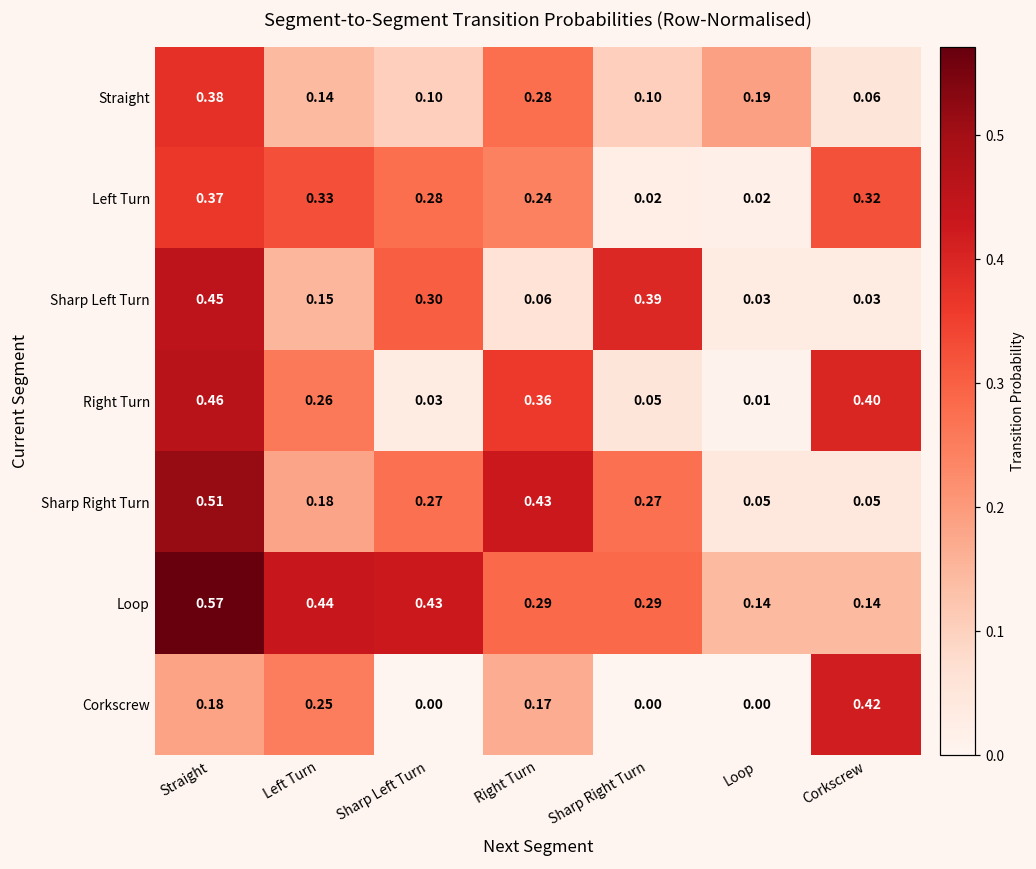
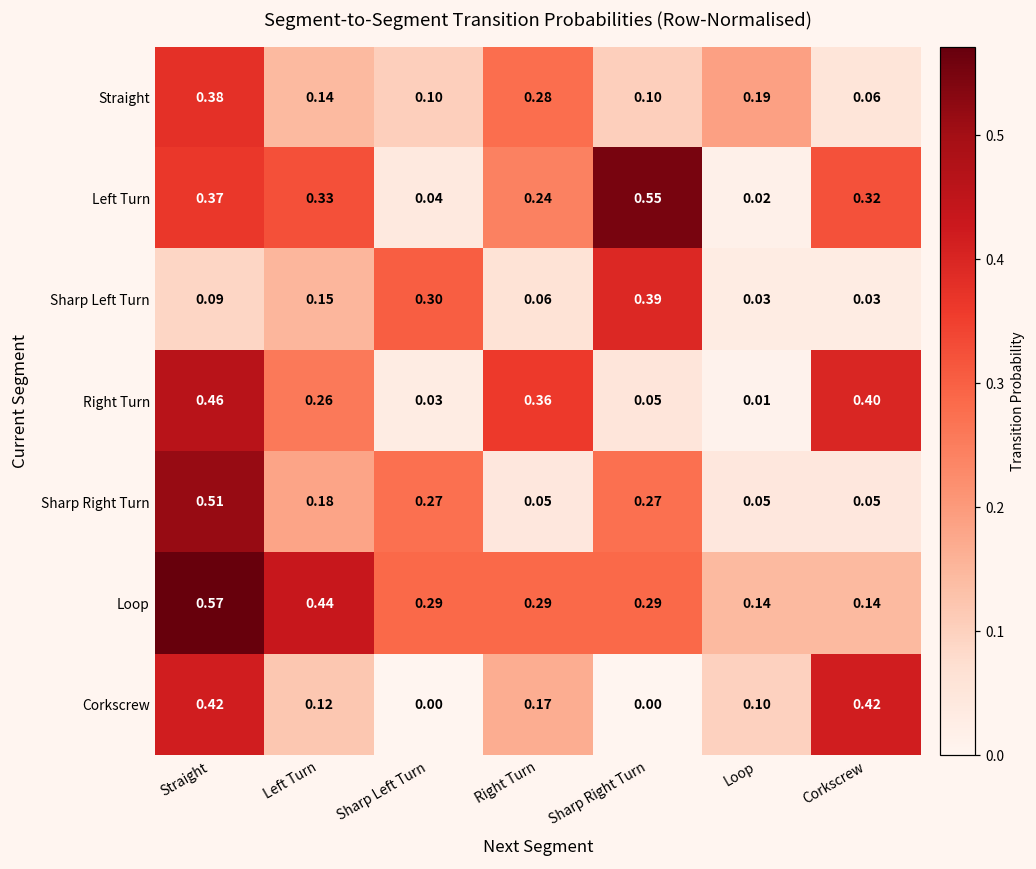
  {
    "Straight": {
      "Straight": 0.38,
      "Left Turn": 0.14,
      "Sharp Left Turn": 0.10,
      "Right Turn": 0.28,
      "Sharp Right Turn": 0.10,
      "Loop": 0.19,
      "Corkscrew": 0.06
    },
    "Left Turn": {
      "Straight": 0.37,
      "Left Turn": 0.33,
-     "Sharp Left Turn": 0.28,
+     "Sharp Left Turn": 0.04,
      "Right Turn": 0.24,
-     "Sharp Right Turn": 0.02,
+     "Sharp Right Turn": 0.55,
      "Loop": 0.02,
      "Corkscrew": 0.32
    },
    "Sharp Left Turn": {
-     "Straight": 0.45,
+     "Straight": 0.09,
      "Left Turn": 0.15,
      "Sharp Left Turn": 0.30,
      "Right Turn": 0.06,
      "Sharp Right Turn": 0.39,
      "Loop": 0.03,
      "Corkscrew": 0.03
    },
    "Right Turn": {
      "Straight": 0.46,
      "Left Turn": 0.26,
      "Sharp Left Turn": 0.03,
      "Right Turn": 0.36,
      "Sharp Right Turn": 0.05,
      "Loop": 0.01,
      "Corkscrew": 0.40
    },
    "Sharp Right Turn": {
      "Straight": 0.51,
      "Left Turn": 0.18,
      "Sharp Left Turn": 0.27,
-     "Right Turn": 0.43,
+     "Right Turn": 0.05,
      "Sharp Right Turn": 0.27,
      "Loop": 0.05,
      "Corkscrew": 0.05
    },
    "Loop": {
      "Straight": 0.57,
      "Left Turn": 0.44,
-     "Sharp Left Turn": 0.43,
+     "Sharp Left Turn": 0.29,
      "Right Turn": 0.29,
      "Sharp Right Turn": 0.29,
      "Loop": 0.14,
      "Corkscrew": 0.14
    },
    "Corkscrew": {
-     "Straight": 0.18,
-     "Left Turn": 0.25,
+     "Straight": 0.42,
+     "Left Turn": 0.12,
      "Sharp Left Turn": 0.00,
      "Right Turn": 0.17,
      "Sharp Right Turn": 0.00,
-     "Loop": 0.00,
+     "Loop": 0.10,
      "Corkscrew": 0.42
    }
  }
